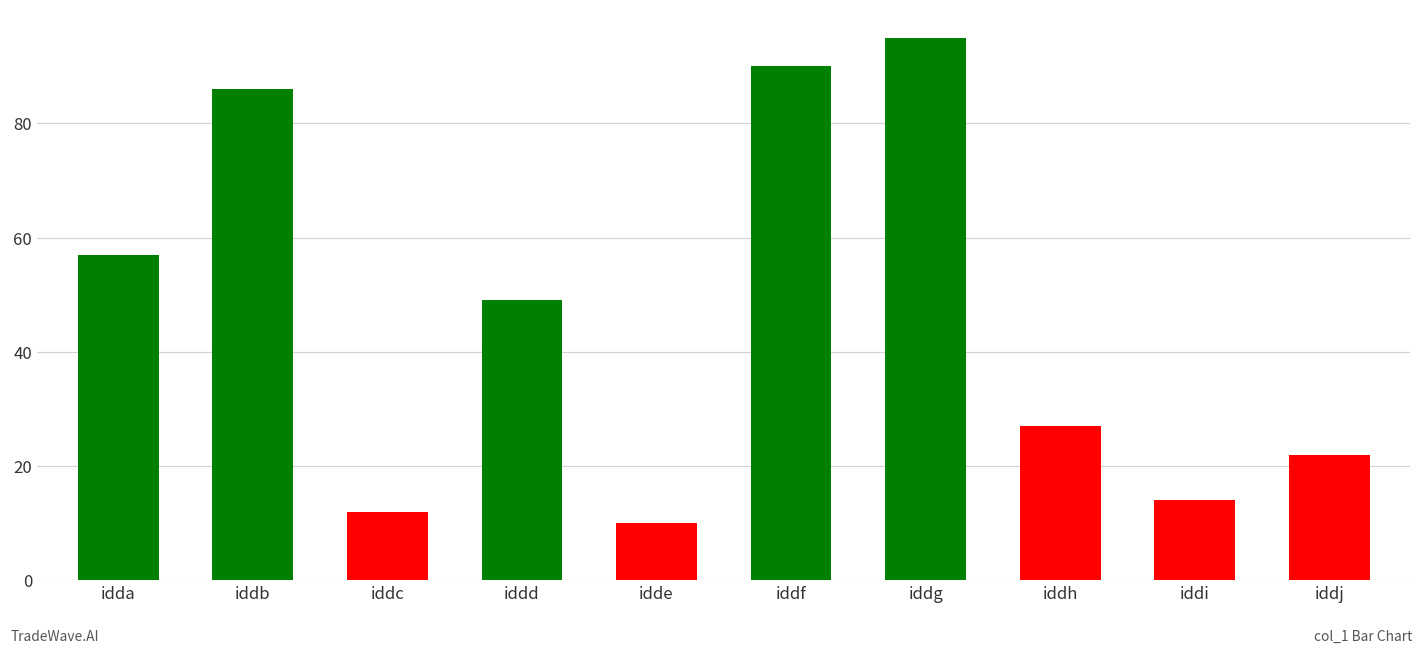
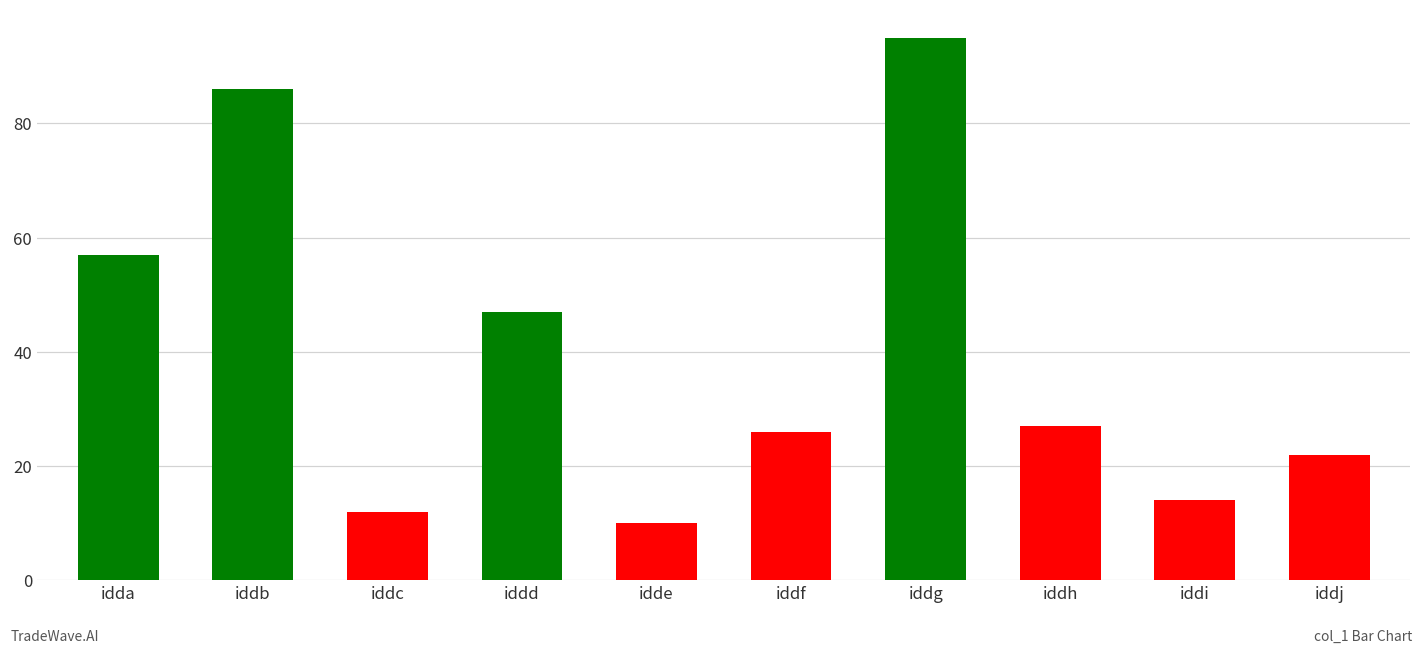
  {
    "idda": 57,
    "iddb": 86,
    "iddc": 12,
-   "iddd": 49,
+   "iddd": 47,
    "idde": 10,
-   "iddf": 90,
+   "iddf": 26,
    "iddg": 95,
    "iddh": 27,
    "iddi": 14,
    "iddj": 22
  }
